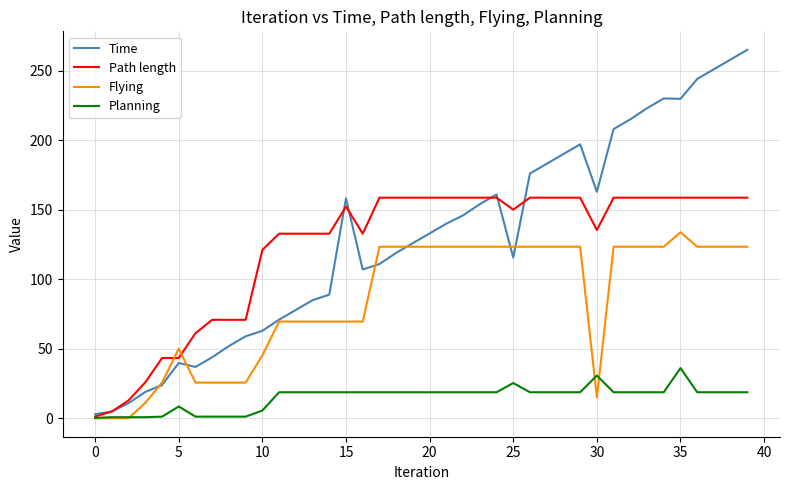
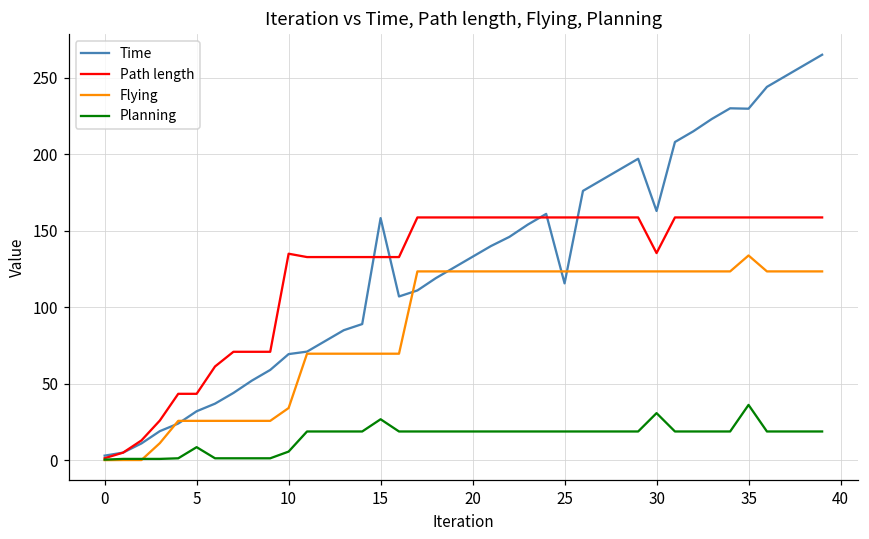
  {
    "Time": {
-     "5": 40,
-     "10": 63,
+     "5": 32,
+     "10": 69,
      "15": 158,
      "20": 133,
      "25": 116,
      "30": 163,
      "35": 230
    },
    "Path length": {
      "5": 43,
-     "10": 121,
-     "15": 152,
+     "10": 135,
+     "15": 133,
      "20": 159,
-     "25": 150,
+     "25": 159,
      "30": 135,
      "35": 159
    },
    "Flying": {
-     "5": 50,
-     "10": 45,
+     "5": 26,
+     "10": 34,
      "15": 70,
      "20": 123,
      "25": 123,
-     "30": 15,
+     "30": 123,
      "35": 134
    },
    "Planning": {
      "5": 8,
      "10": 6,
-     "15": 19,
+     "15": 27,
      "20": 19,
-     "25": 25,
+     "25": 19,
      "30": 31,
      "35": 36
    }
  }
